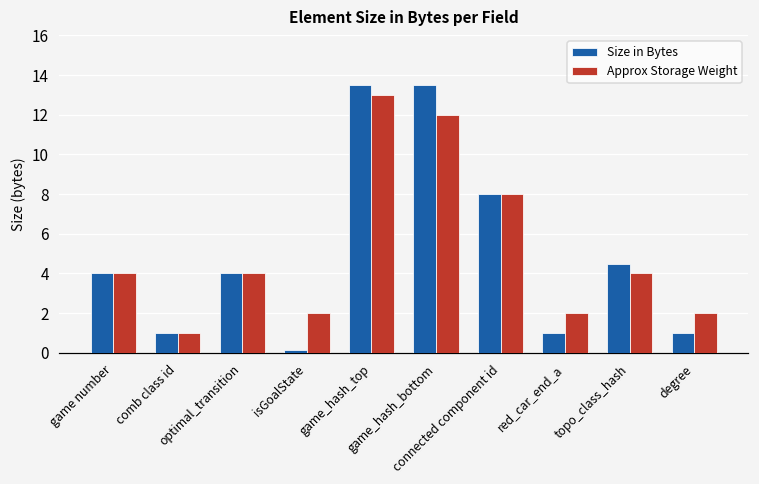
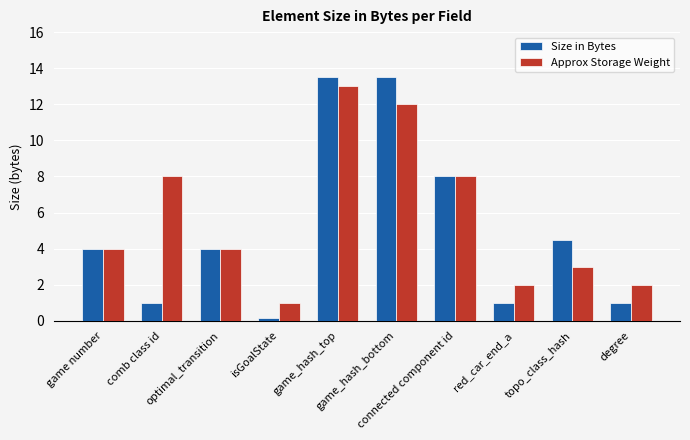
  {
    "Size in Bytes": {
      "game number": 4,
      "comb class id": 1,
      "optimal_transition": 4,
      "game_hash_top": 13.5,
      "game_hash_bottom": 13.5,
      "connected component id": 8,
      "red_car_end_a": 1,
      "topo_class_hash": 4.5,
      "degree": 1
    },
    "Approx Storage Weight": {
      "game number": 4,
-     "comb class id": 1,
+     "comb class id": 8,
      "optimal_transition": 4,
-     "isGoalState": 2,
+     "isGoalState": 1,
      "game_hash_top": 13,
      "game_hash_bottom": 12,
      "connected component id": 8,
      "red_car_end_a": 2,
-     "topo_class_hash": 4,
+     "topo_class_hash": 3,
      "degree": 2
    }
  }
